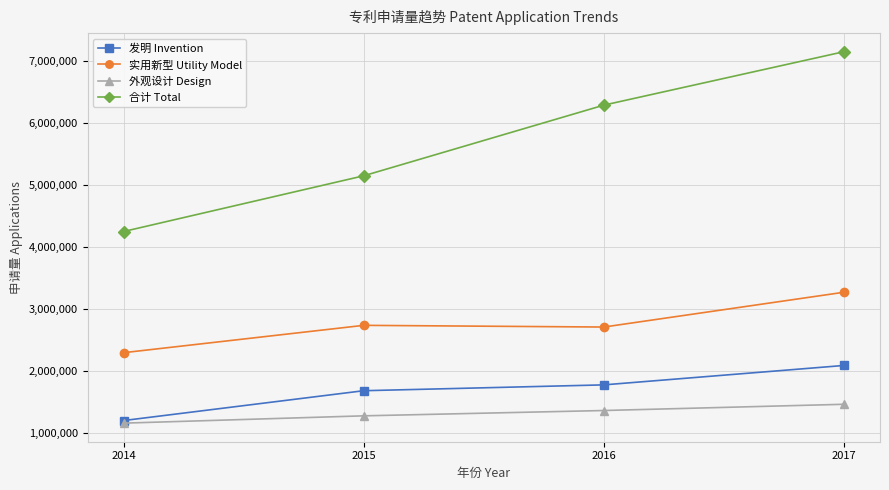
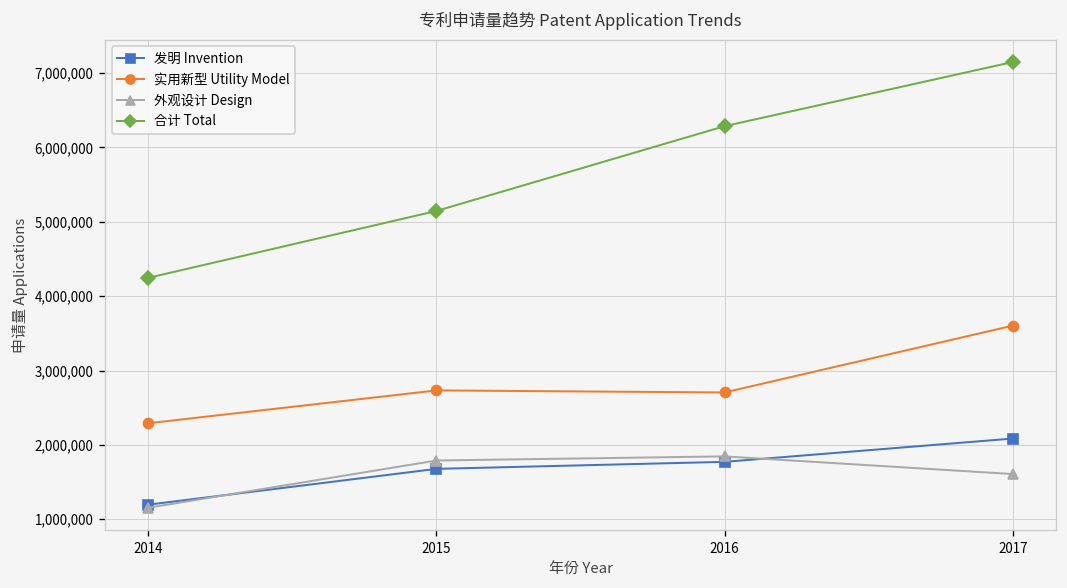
  {
    "发明 Invention": {
      "2015": "1,700,000",
      "2016": "1,800,000",
      "2017": "2,100,000"
    },
    "实用新型 Utility Model": {
      "2014": "2,300,000",
      "2015": "2,700,000",
      "2016": "2,700,000",
-     "2017": "3,300,000"
+     "2017": "3,600,000"
    },
    "外观设计 Design": {
-     "2015": "1,300,000",
-     "2016": "1,400,000",
-     "2017": "1,500,000"
+     "2015": "1,800,000",
+     "2016": "1,800,000",
+     "2017": "1,600,000"
    },
    "合计 Total": {
      "2014": "4,200,000",
      "2015": "5,100,000",
      "2016": "6,300,000",
      "2017": "7,100,000"
    }
  }
